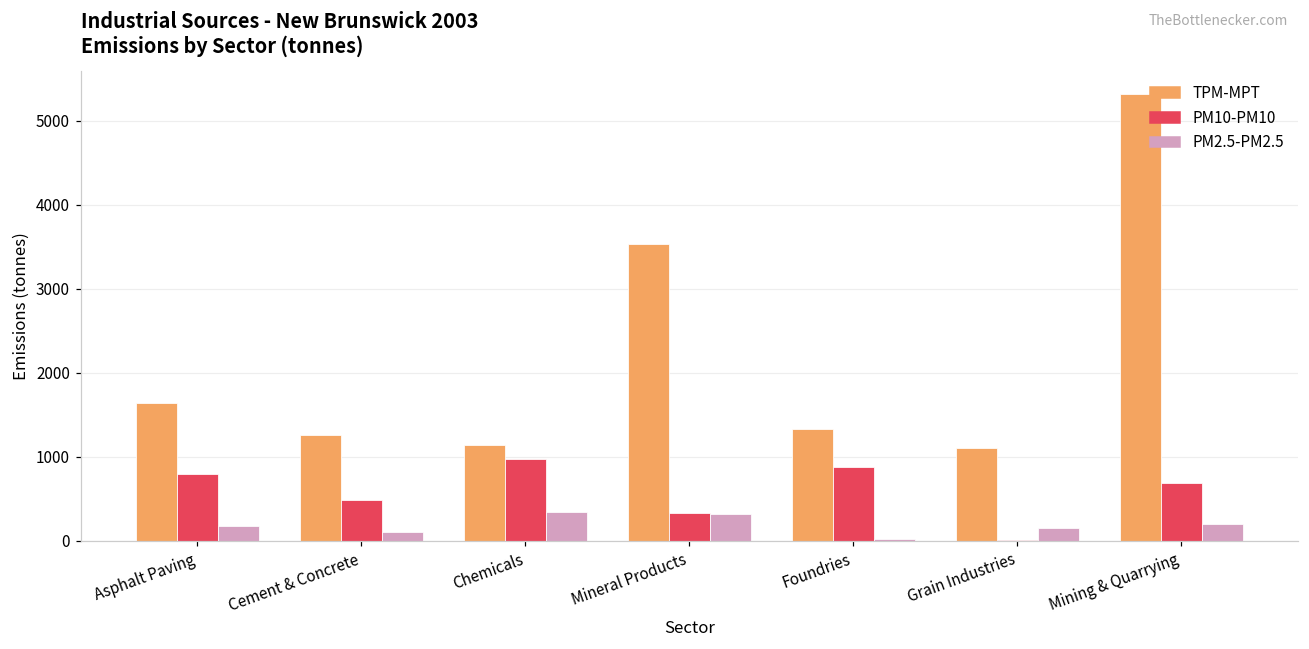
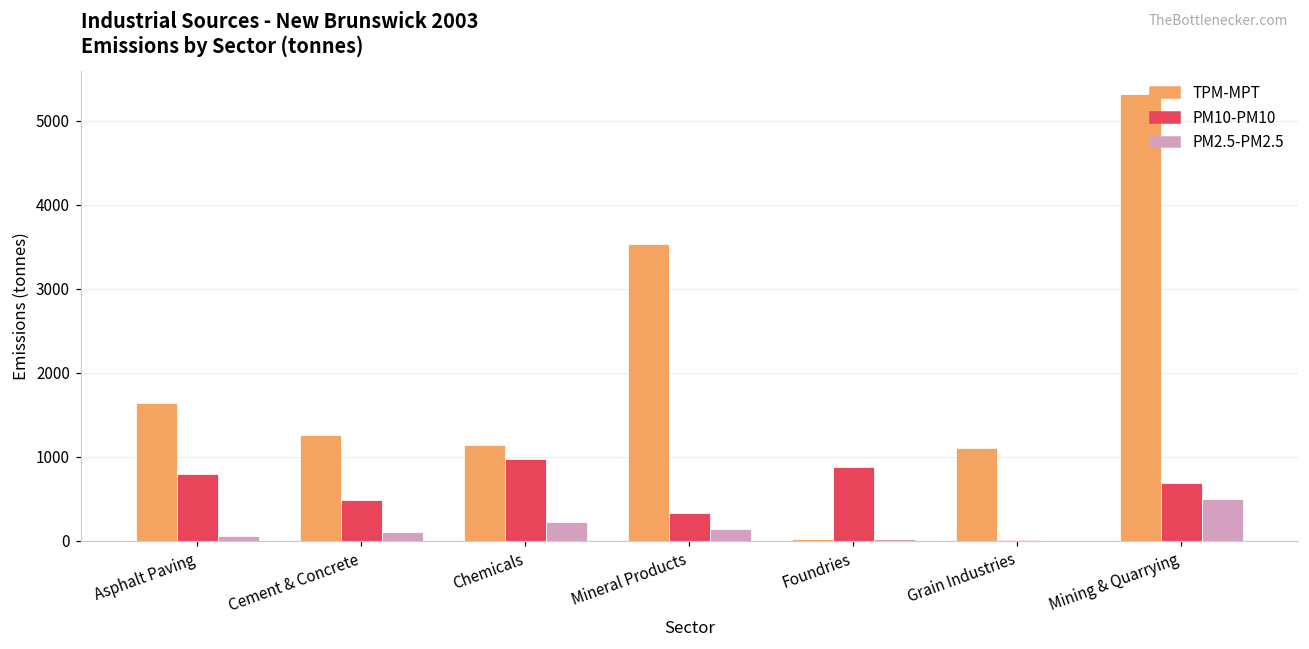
  {
    "TPM-MPT": {
      "Asphalt Paving": 1600,
      "Cement & Concrete": 1300,
      "Chemicals": 1100,
      "Mineral Products": 3500,
-     "Foundries": 1300,
+     "Foundries": 0,
      "Grain Industries": 1100,
      "Mining & Quarrying": 5300
    },
    "PM10-PM10": {
      "Asphalt Paving": 800,
      "Cement & Concrete": 500,
      "Chemicals": 1000,
      "Mineral Products": 300,
      "Foundries": 900,
      "Mining & Quarrying": 700
    },
    "PM2.5-PM2.5": {
-     "Asphalt Paving": 200,
+     "Asphalt Paving": 100,
      "Cement & Concrete": 100,
-     "Chemicals": 300,
-     "Mineral Products": 300,
-     "Grain Industries": 100,
-     "Mining & Quarrying": 200
+     "Chemicals": 200,
+     "Mineral Products": 100,
+     "Grain Industries": 0,
+     "Mining & Quarrying": 500
    }
  }
